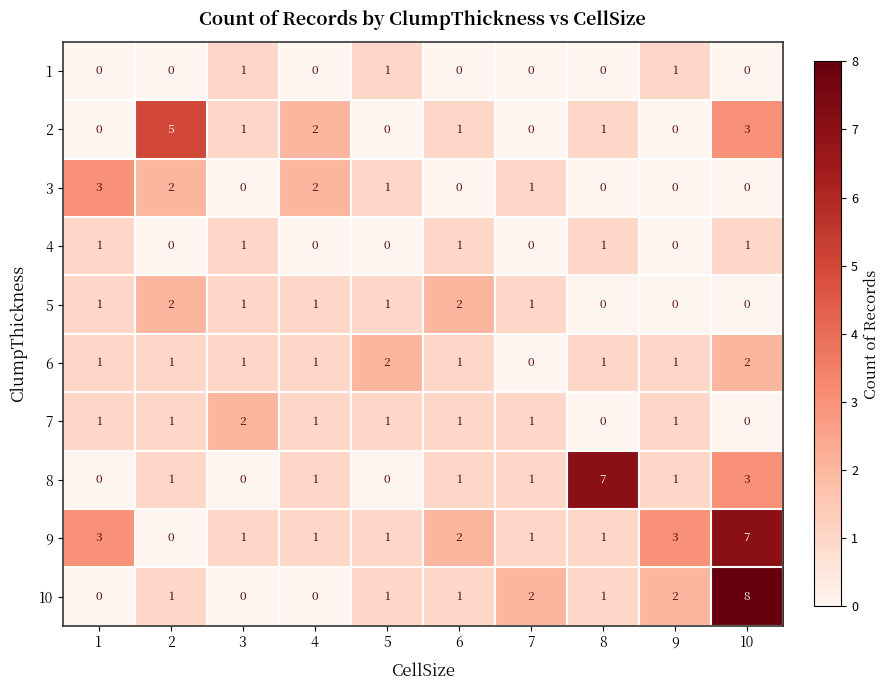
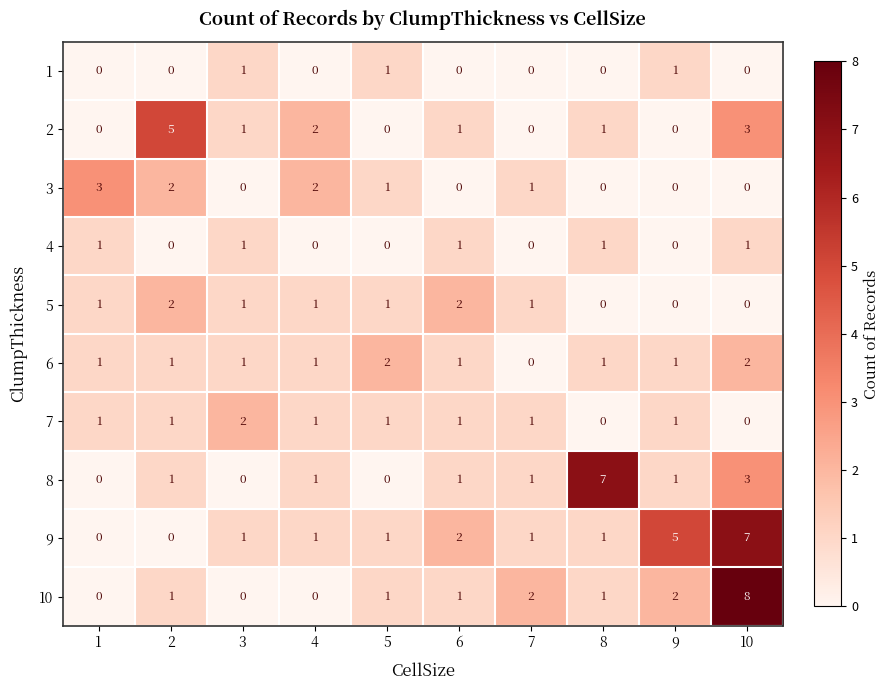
  {
    "1": {
      "1": 0,
      "2": 0,
      "3": 1,
      "4": 0,
      "5": 1,
      "6": 0,
      "7": 0,
      "8": 0,
      "9": 1,
      "10": 0
    },
    "2": {
      "1": 0,
      "2": 5,
      "3": 1,
      "4": 2,
      "5": 0,
      "6": 1,
      "7": 0,
      "8": 1,
      "9": 0,
      "10": 3
    },
    "3": {
      "1": 3,
      "2": 2,
      "3": 0,
      "4": 2,
      "5": 1,
      "6": 0,
      "7": 1,
      "8": 0,
      "9": 0,
      "10": 0
    },
    "4": {
      "1": 1,
      "2": 0,
      "3": 1,
      "4": 0,
      "5": 0,
      "6": 1,
      "7": 0,
      "8": 1,
      "9": 0,
      "10": 1
    },
    "5": {
      "1": 1,
      "2": 2,
      "3": 1,
      "4": 1,
      "5": 1,
      "6": 2,
      "7": 1,
      "8": 0,
      "9": 0,
      "10": 0
    },
    "6": {
      "1": 1,
      "2": 1,
      "3": 1,
      "4": 1,
      "5": 2,
      "6": 1,
      "7": 0,
      "8": 1,
      "9": 1,
      "10": 2
    },
    "7": {
      "1": 1,
      "2": 1,
      "3": 2,
      "4": 1,
      "5": 1,
      "6": 1,
      "7": 1,
      "8": 0,
      "9": 1,
      "10": 0
    },
    "8": {
      "1": 0,
      "2": 1,
      "3": 0,
      "4": 1,
      "5": 0,
      "6": 1,
      "7": 1,
      "8": 7,
      "9": 1,
      "10": 3
    },
    "9": {
-     "1": 3,
+     "1": 0,
      "2": 0,
      "3": 1,
      "4": 1,
      "5": 1,
      "6": 2,
      "7": 1,
      "8": 1,
-     "9": 3,
+     "9": 5,
      "10": 7
    },
    "10": {
      "1": 0,
      "2": 1,
      "3": 0,
      "4": 0,
      "5": 1,
      "6": 1,
      "7": 2,
      "8": 1,
      "9": 2,
      "10": 8
    }
  }
